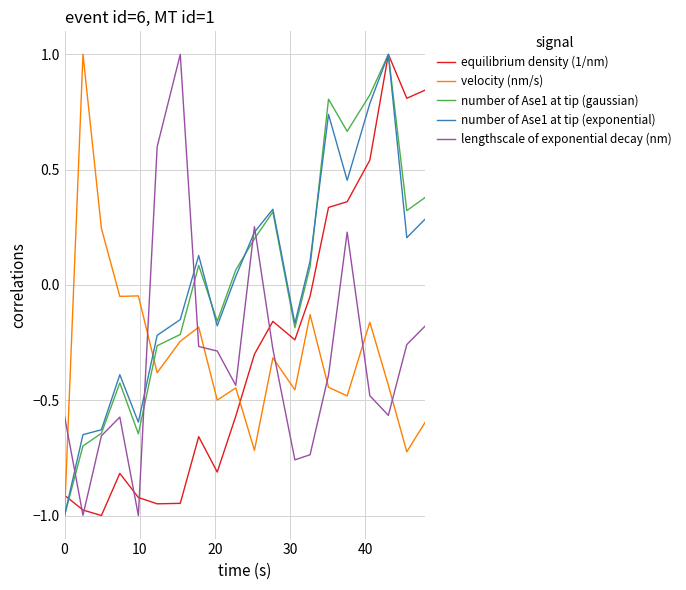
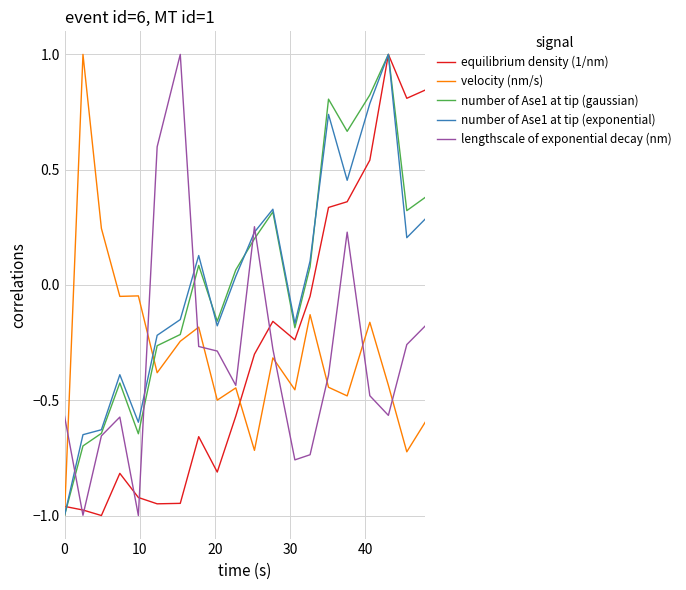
  {
    "equilibrium density (1/nm)": {
-     "0": -0.91
+     "0": -0.96
    },
    "lengthscale of exponential decay (nm)": {
      "0": -0.57
    }
  }
